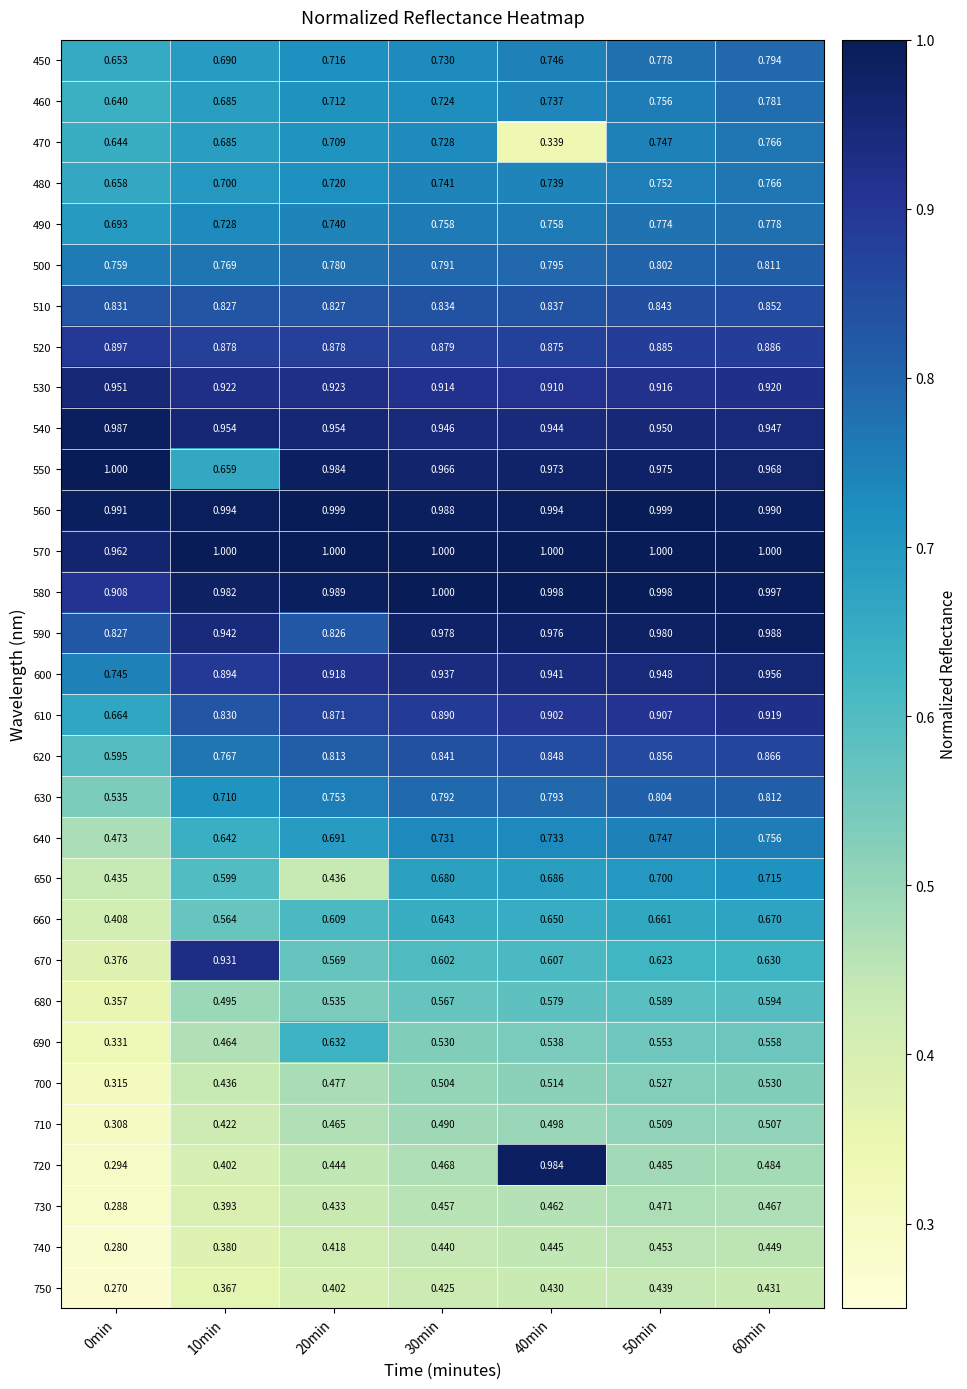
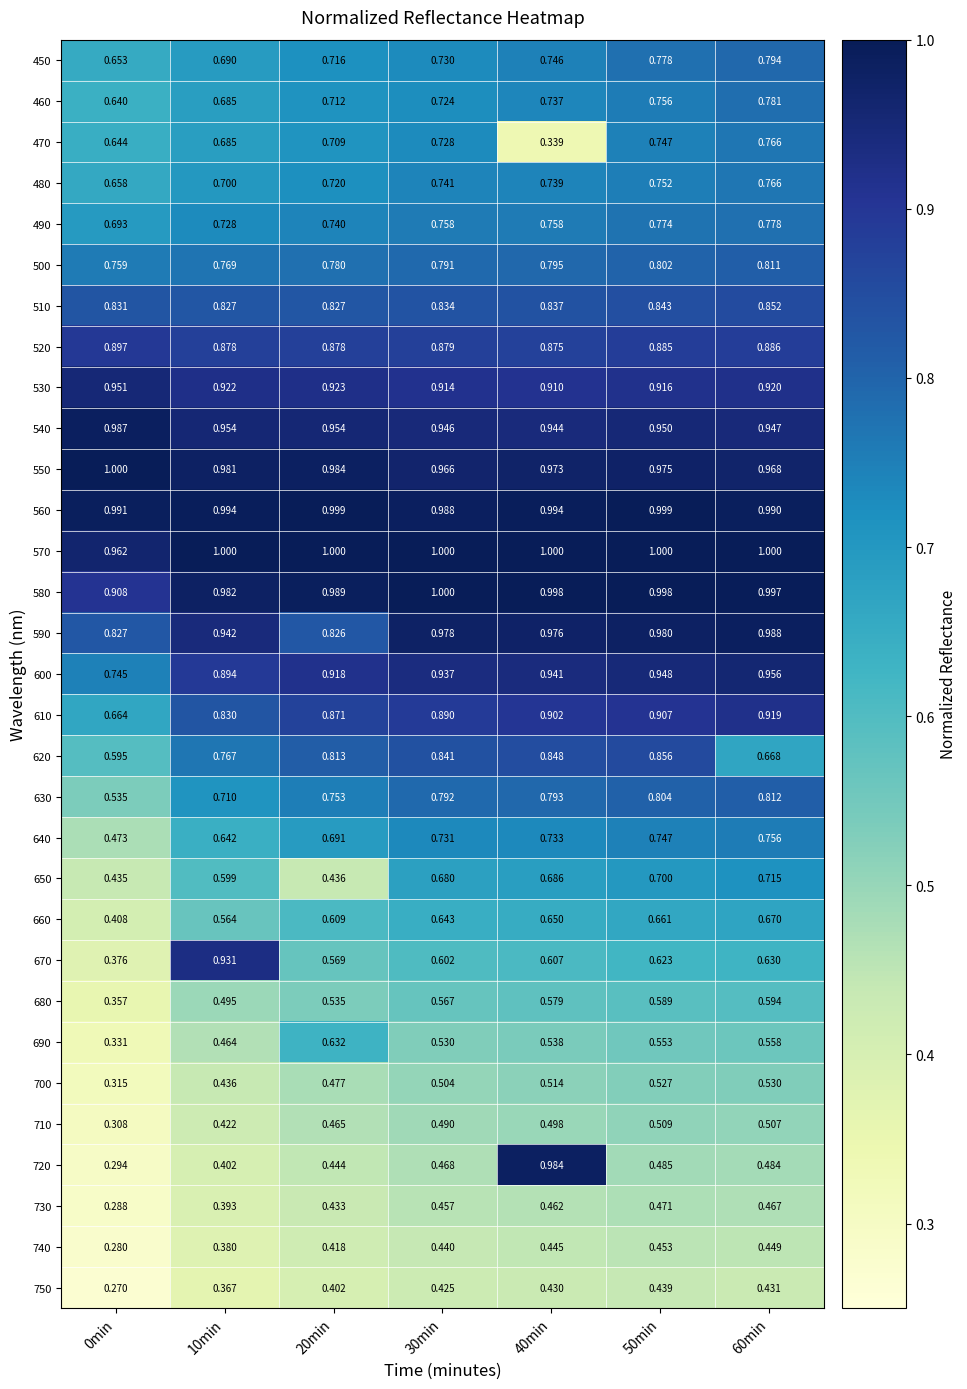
  {
    "550": {
      "0min": 1.000,
-     "10min": 0.659,
+     "10min": 0.981,
      "20min": 0.984,
      "30min": 0.966,
      "40min": 0.973,
      "50min": 0.975,
      "60min": 0.968
    },
    "620": {
      "0min": 0.595,
      "10min": 0.767,
      "20min": 0.813,
      "30min": 0.841,
      "40min": 0.848,
      "50min": 0.856,
-     "60min": 0.866
+     "60min": 0.668
    }
  }
